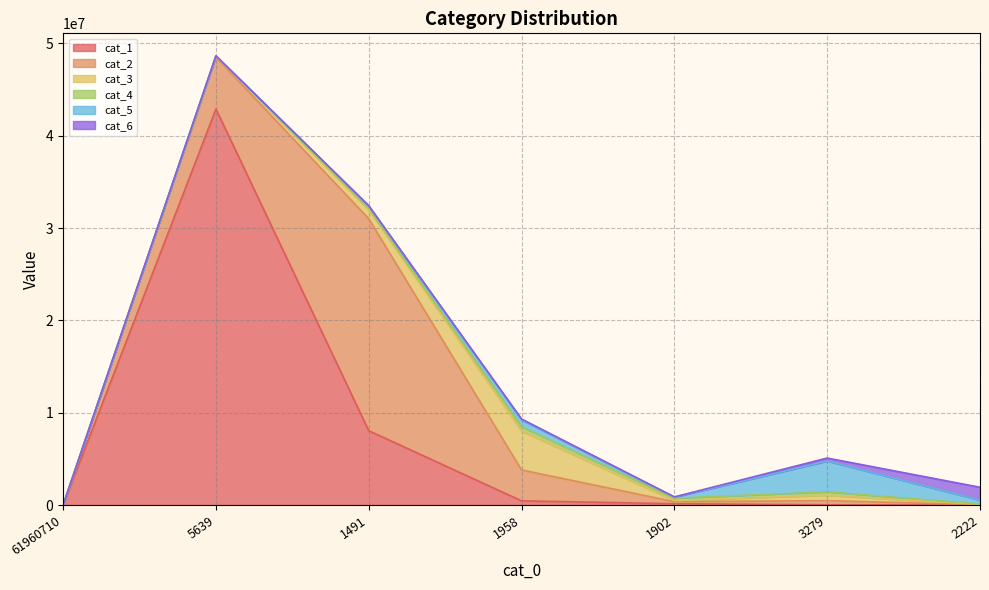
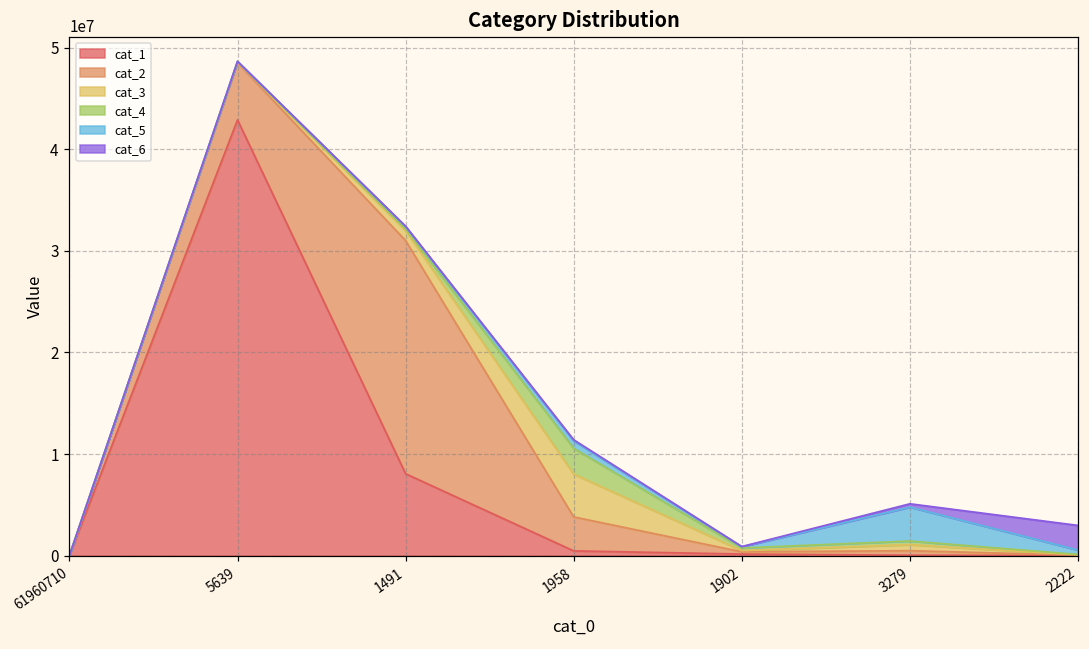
  {
    "cat_4": {
-     "1958": 0,
+     "1958": 3000000,
      "3279": 0
    },
    "cat_5": {
      "3279": 3000000,
      "2222": 0
    },
    "cat_6": {
      "3279": 0,
-     "2222": 1000000
+     "2222": 2000000
    }
  }
